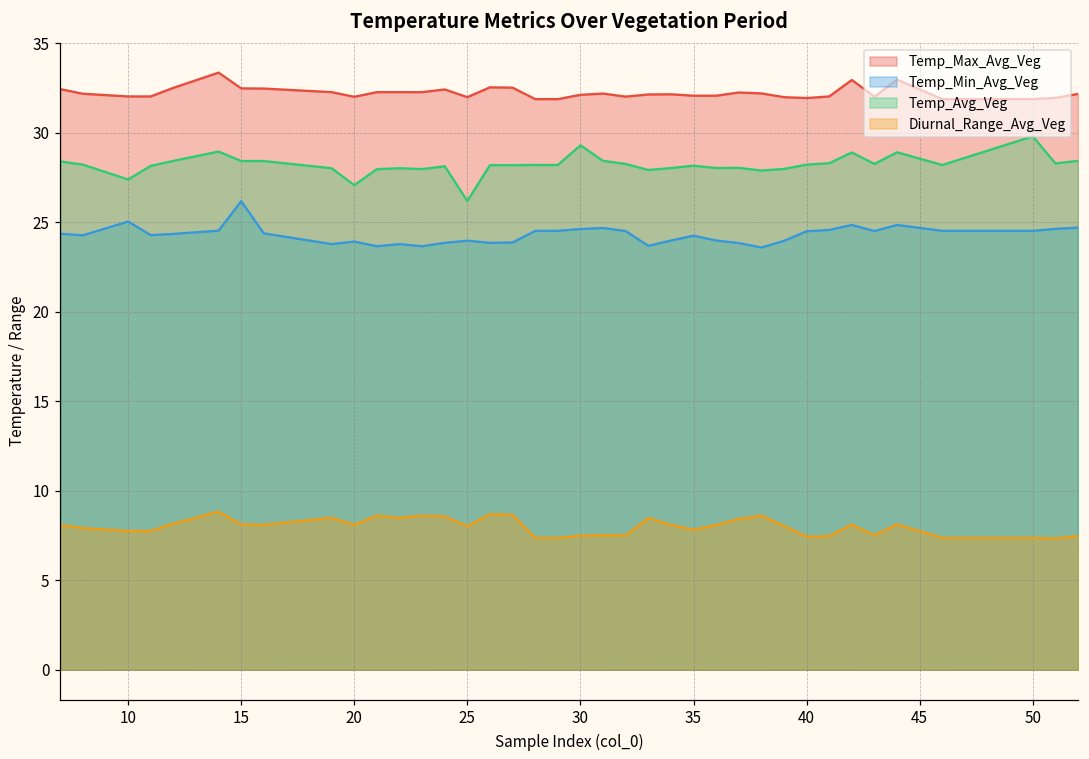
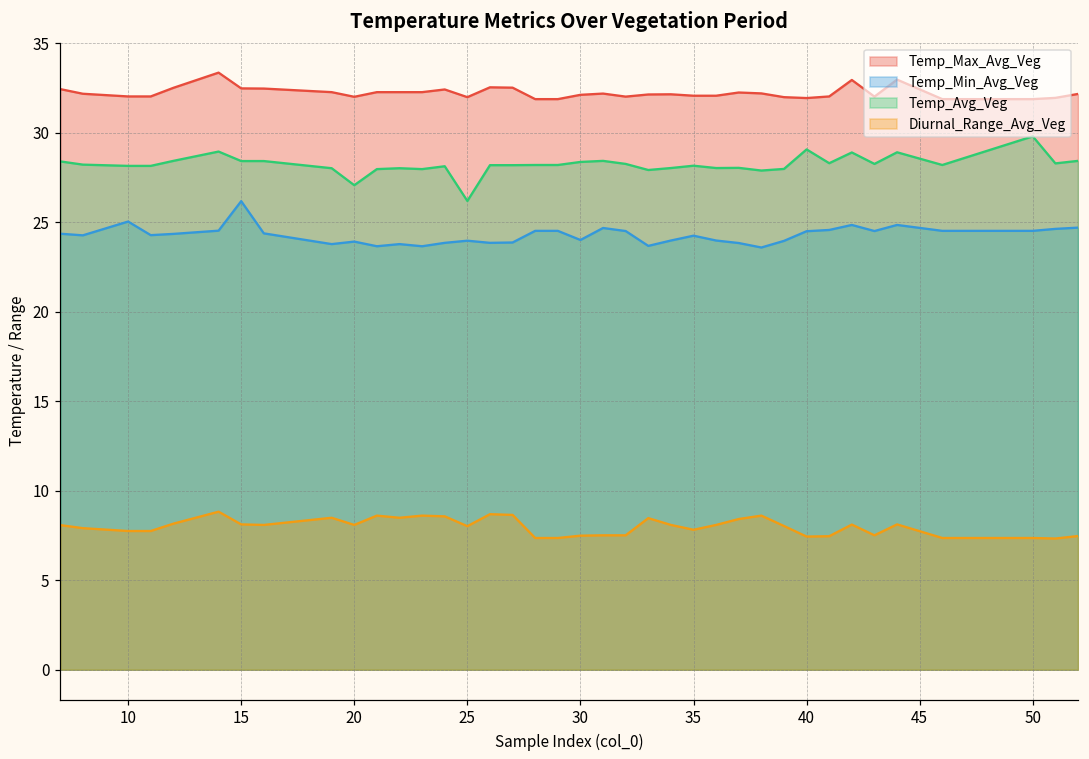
  {
    "Temp_Min_Avg_Veg": {
      "10": 25.0,
      "15": 26.2,
      "20": 23.9,
      "25": 24.0,
-     "30": 24.6,
+     "30": 24.0,
      "35": 24.3,
      "40": 24.5,
      "50": 24.5
    },
    "Temp_Avg_Veg": {
-     "10": 27.4,
+     "10": 28.2,
      "15": 28.4,
      "20": 27.1,
      "25": 26.2,
-     "30": 29.3,
+     "30": 28.4,
      "35": 28.2,
-     "40": 28.2
+     "40": 29.1
    }
  }
